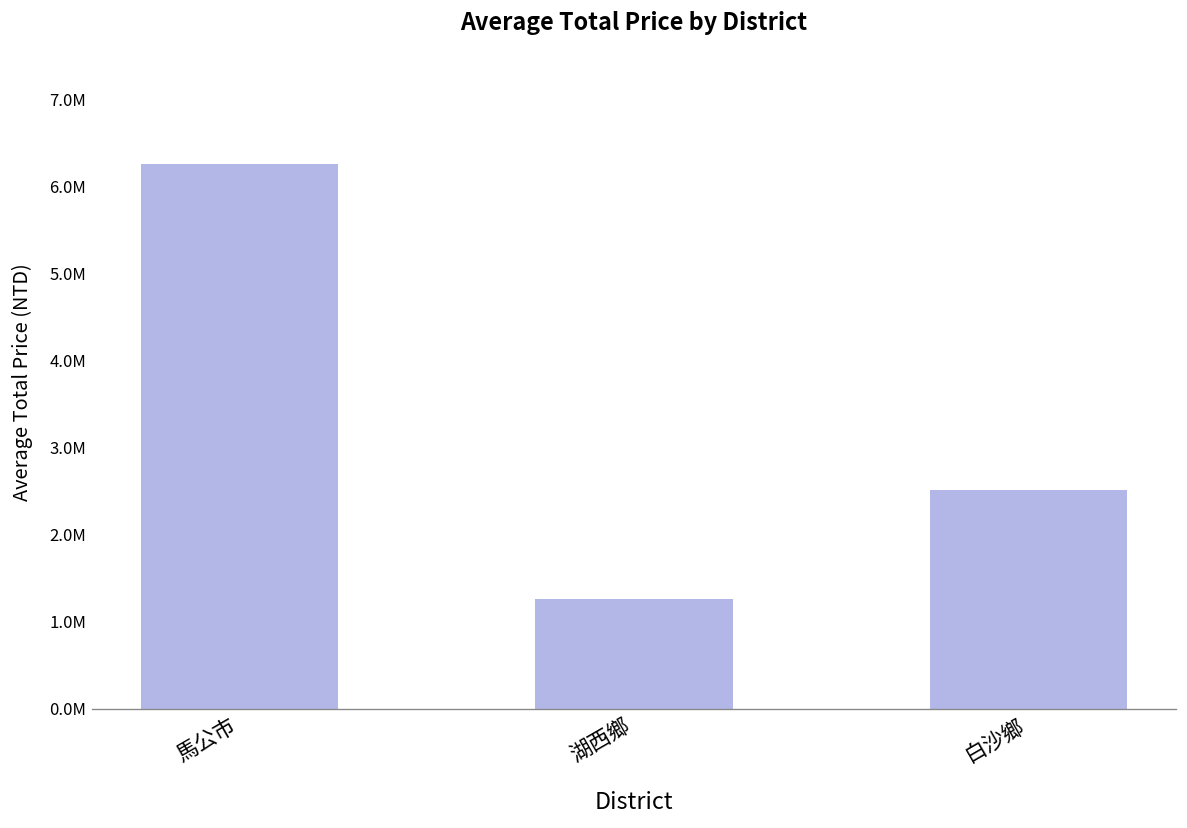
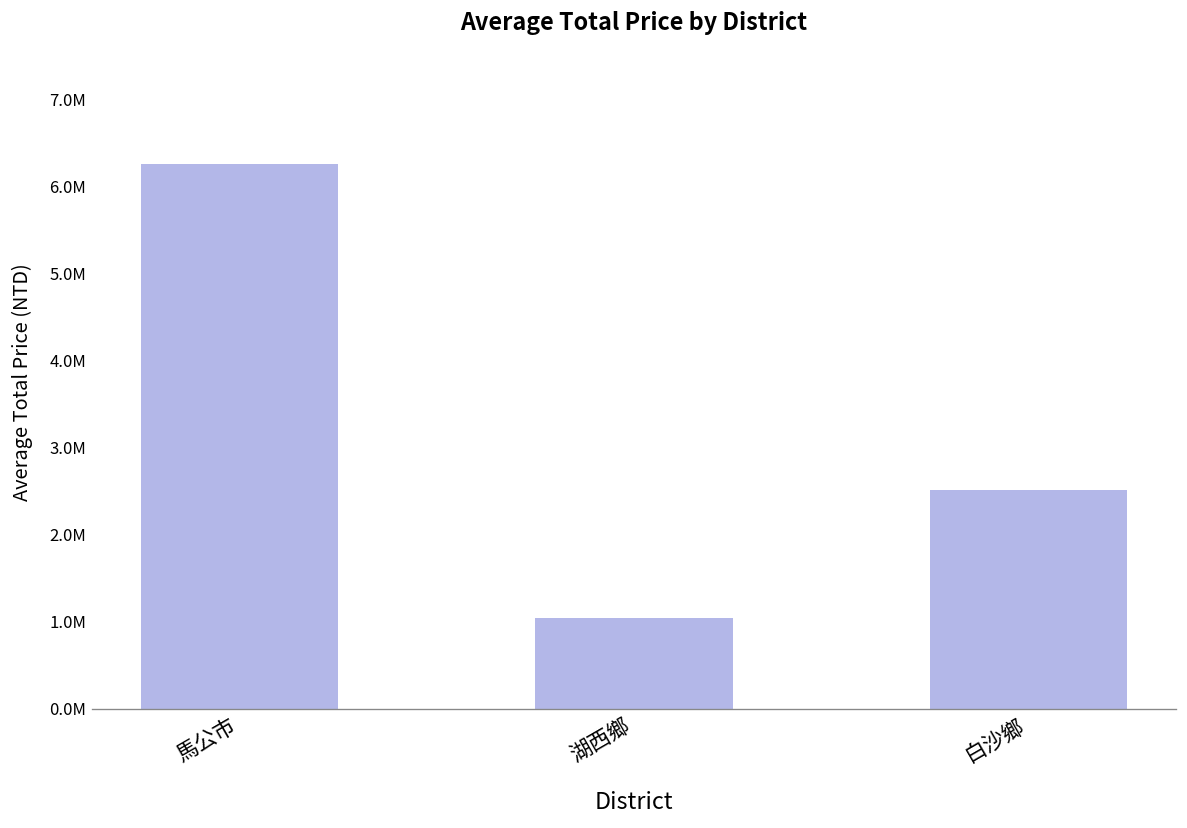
  {
    "馬公市": 6300000,
-   "湖西鄉": 1300000,
+   "湖西鄉": 1000000,
    "白沙鄉": 2500000
  }
